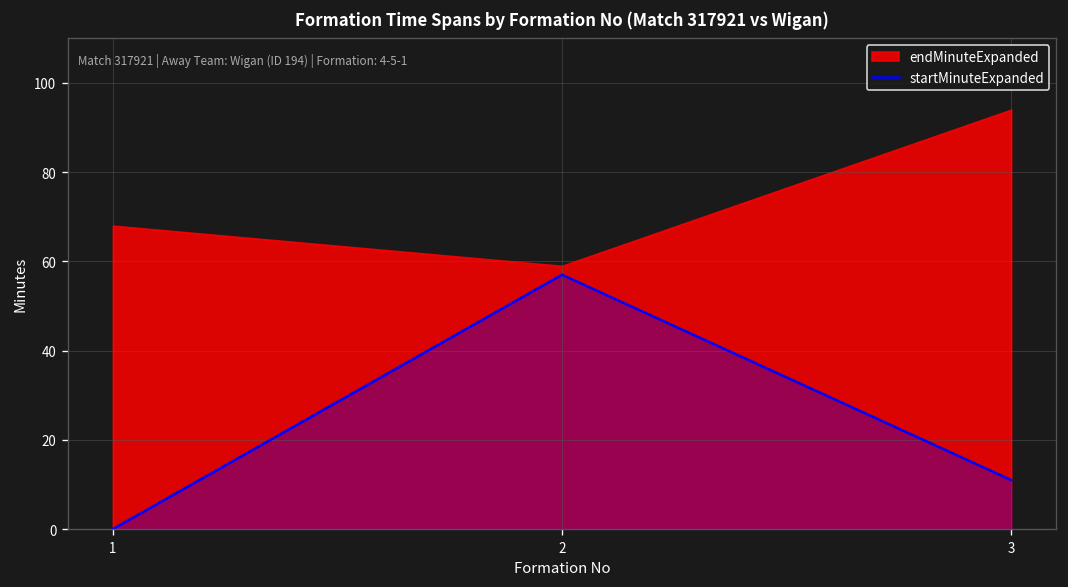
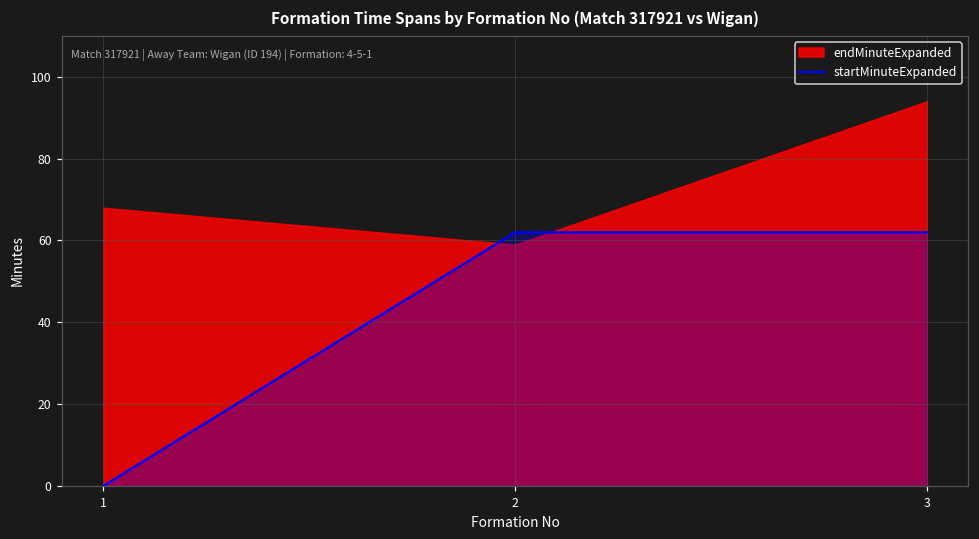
  {
    "startMinuteExpanded": {
      "1": 0,
-     "2": 57,
-     "3": 11
+     "2": 62,
+     "3": 62
    },
    "endMinuteExpanded": {
      "1": 68,
      "2": 59,
      "3": 94
    }
  }
